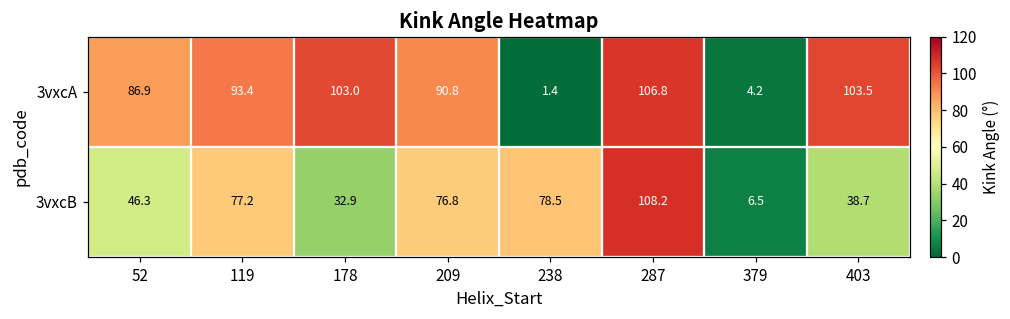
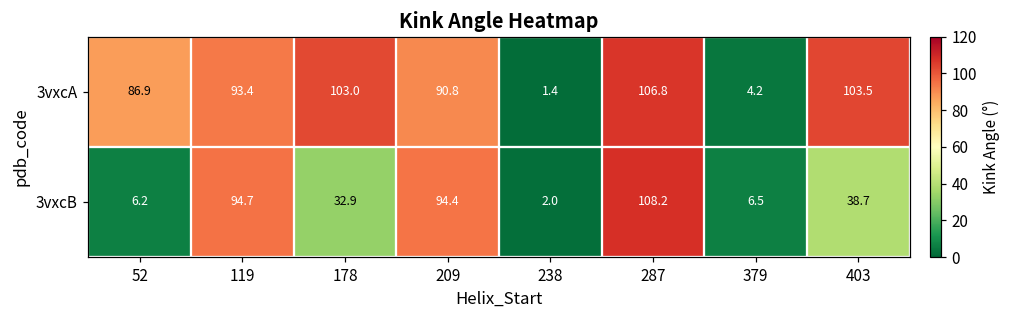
  {
    "3vxcA": {
      "52": 86.9,
      "119": 93.4,
      "178": 103.0,
      "209": 90.8,
      "238": 1.4,
      "287": 106.8,
      "379": 4.2,
      "403": 103.5
    },
    "3vxcB": {
-     "52": 46.3,
-     "119": 77.2,
+     "52": 6.2,
+     "119": 94.7,
      "178": 32.9,
-     "209": 76.8,
-     "238": 78.5,
+     "209": 94.4,
+     "238": 2.0,
      "287": 108.2,
      "379": 6.5,
      "403": 38.7
    }
  }
